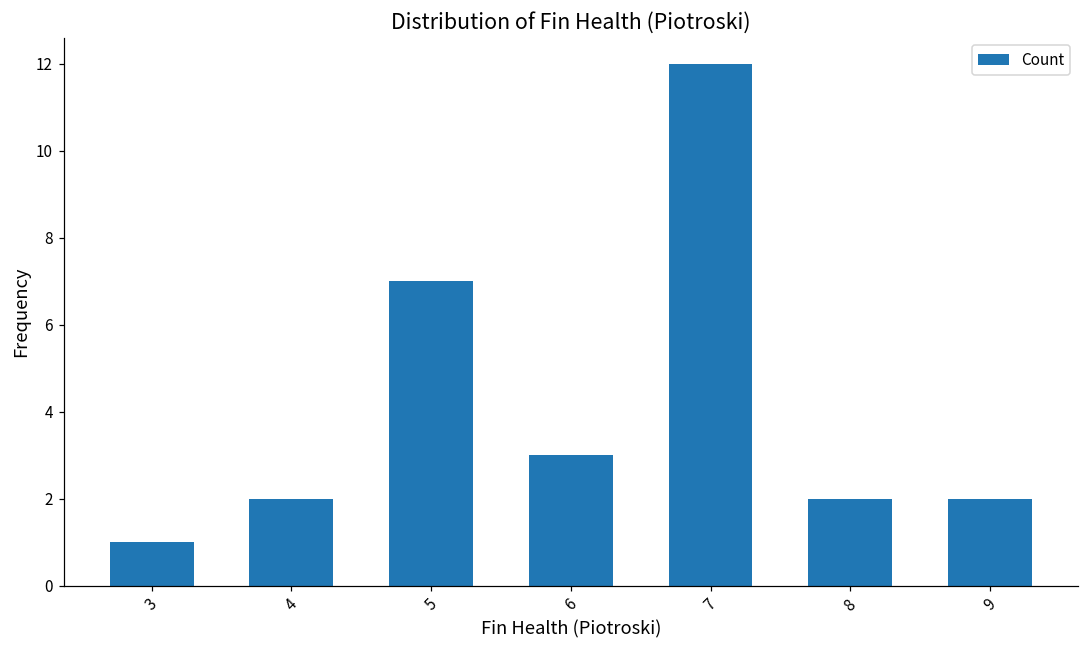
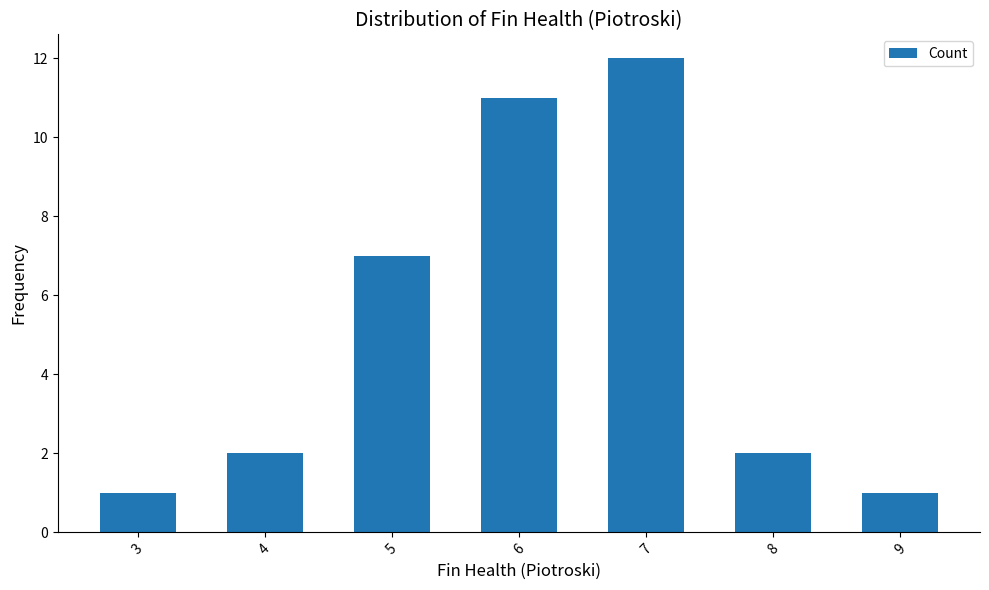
  {
    "3": 1,
    "4": 2,
    "5": 7,
-   "6": 3,
+   "6": 11,
    "7": 12,
    "8": 2,
-   "9": 2
+   "9": 1
  }
